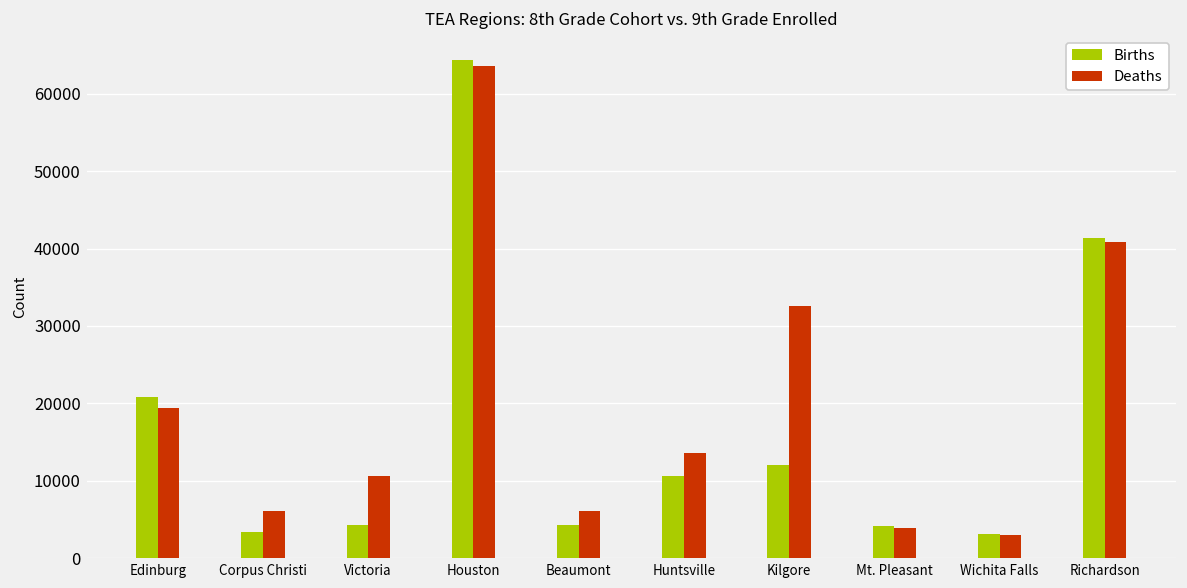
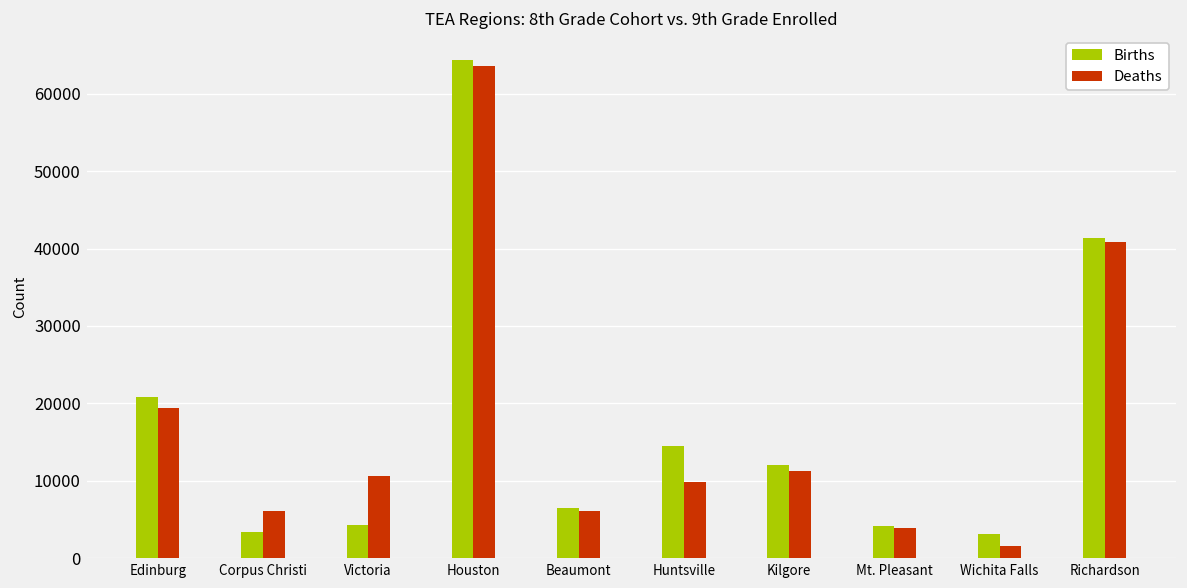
  {
    "Births": {
      "Edinburg": 21000,
      "Corpus Christi": 3000,
      "Victoria": 4000,
      "Houston": 64000,
-     "Beaumont": 4000,
-     "Huntsville": 11000,
+     "Beaumont": 6000,
+     "Huntsville": 15000,
      "Kilgore": 12000,
      "Mt. Pleasant": 4000,
      "Wichita Falls": 3000,
      "Richardson": 41000
    },
    "Deaths": {
      "Edinburg": 19000,
      "Corpus Christi": 6000,
      "Victoria": 11000,
      "Houston": 64000,
      "Beaumont": 6000,
-     "Huntsville": 14000,
-     "Kilgore": 33000,
+     "Huntsville": 10000,
+     "Kilgore": 11000,
      "Mt. Pleasant": 4000,
-     "Wichita Falls": 3000,
+     "Wichita Falls": 2000,
      "Richardson": 41000
    }
  }
